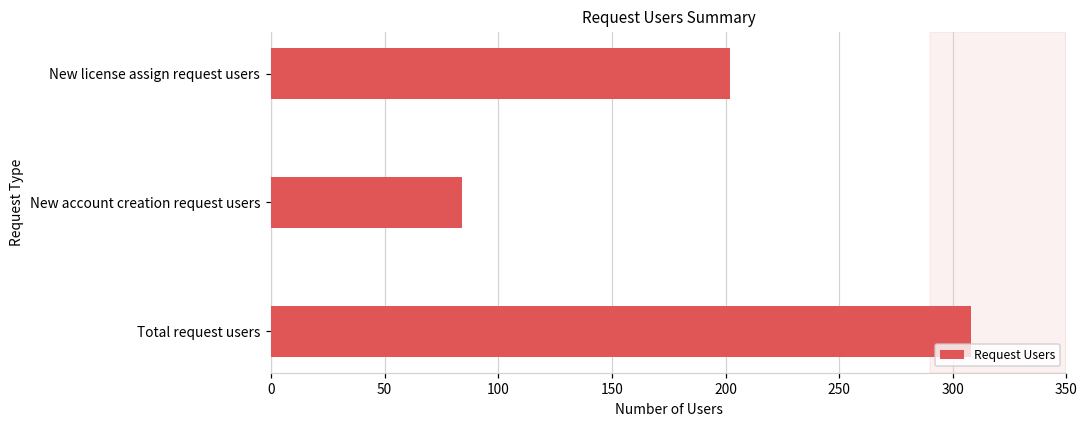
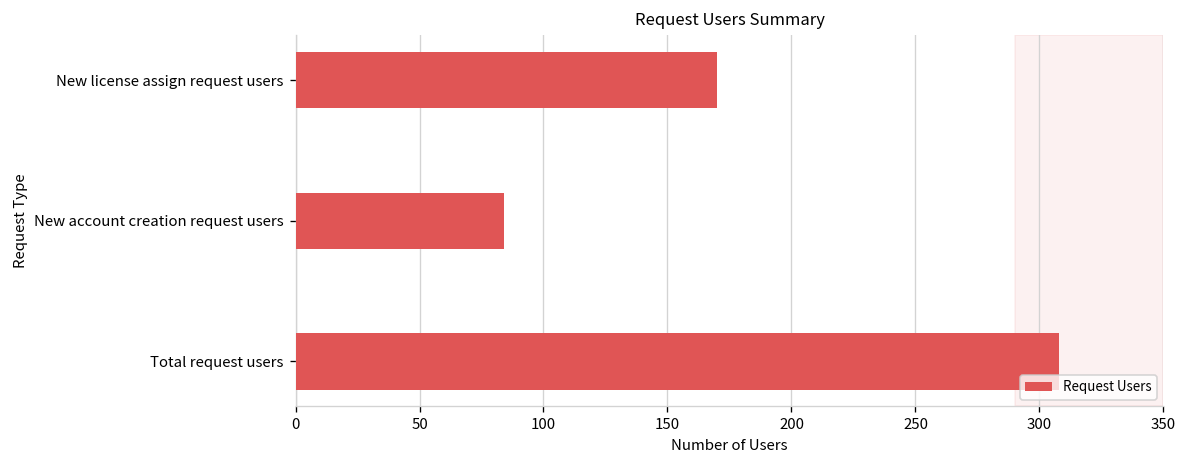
  {
-   "New license assign request users": 202,
+   "New license assign request users": 170,
    "New account creation request users": 84,
    "Total request users": 308
  }
